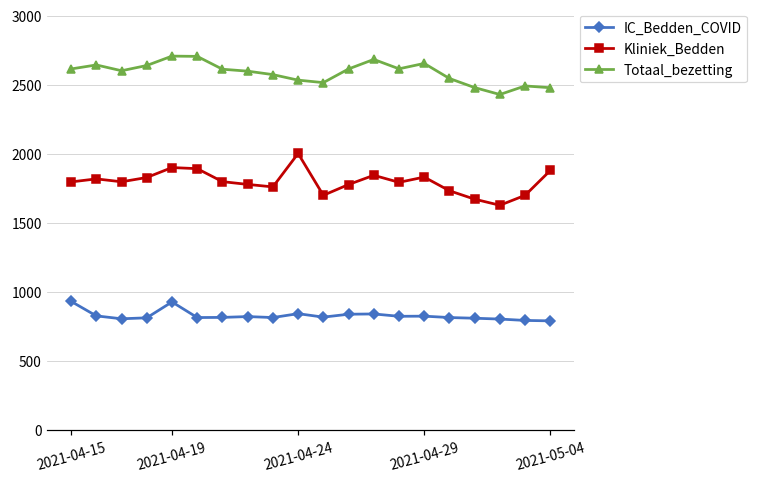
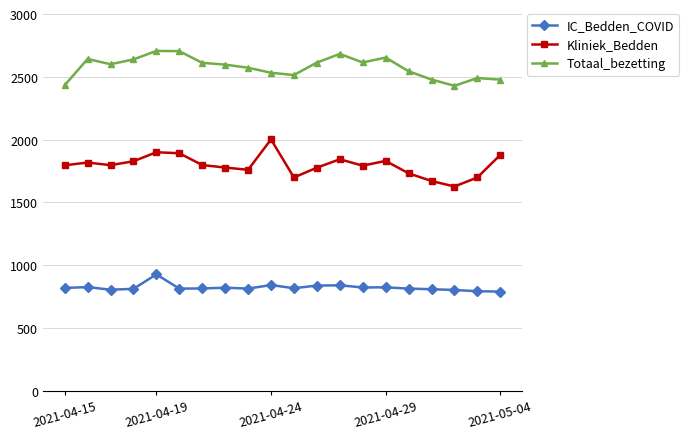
  {
    "IC_Bedden_COVID": {
-     "2021-04-15": 930,
+     "2021-04-15": 820,
      "2021-04-19": 930,
      "2021-04-24": 840,
      "2021-04-29": 820,
      "2021-05-04": 790
    },
    "Kliniek_Bedden": {
      "2021-04-15": 1800,
      "2021-04-19": 1900,
      "2021-04-24": 2000,
      "2021-04-29": 1830,
      "2021-05-04": 1880
    },
    "Totaal_bezetting": {
-     "2021-04-15": 2610,
+     "2021-04-15": 2430,
      "2021-04-19": 2710,
      "2021-04-24": 2530,
      "2021-04-29": 2650,
      "2021-05-04": 2480
    }
  }
